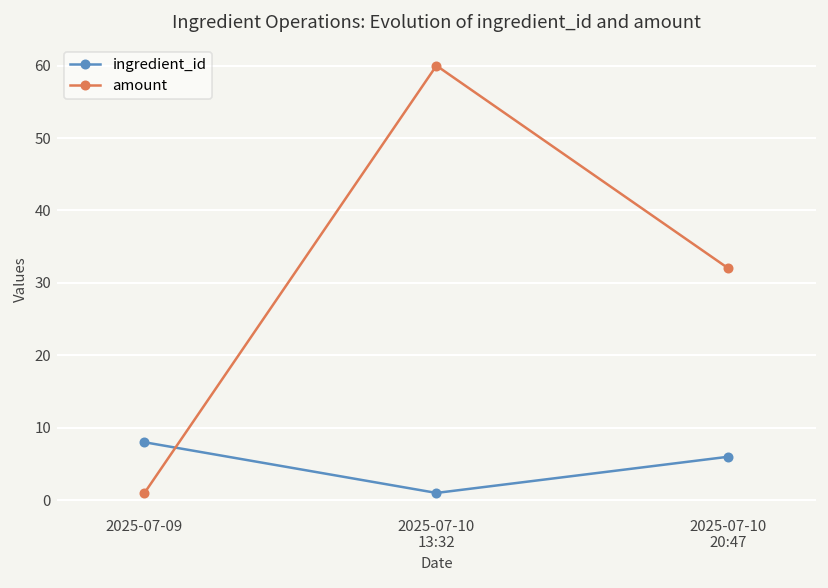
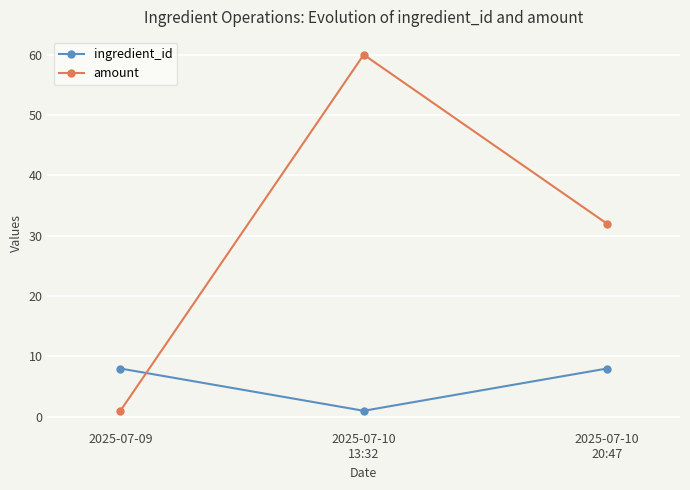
  {
    "ingredient_id": {
      "2025-07-09": 8,
      "2025-07-10 13:32": 1,
-     "2025-07-10 20:47": 6
+     "2025-07-10 20:47": 8
    },
    "amount": {
      "2025-07-09": 1,
      "2025-07-10 13:32": 60,
      "2025-07-10 20:47": 32
    }
  }
